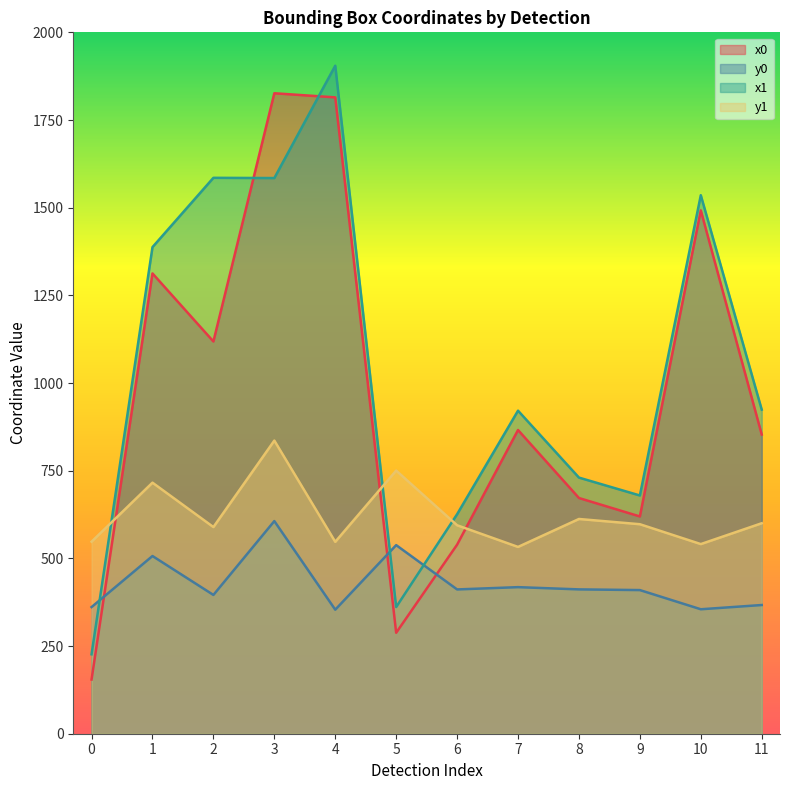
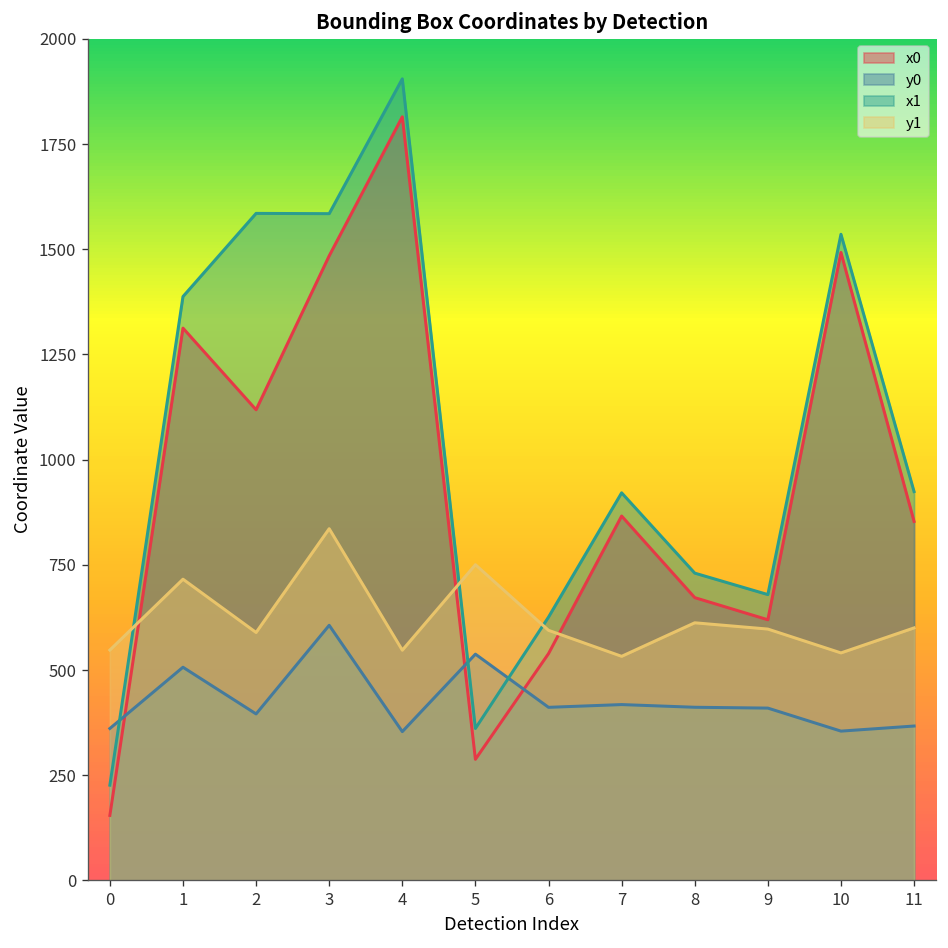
  {
    "x0": {
      "0": 150,
      "1": 1310,
      "2": 1120,
-     "3": 1830,
+     "3": 1480,
      "4": 1810,
      "5": 290,
      "6": 540,
      "7": 870,
      "8": 670,
      "9": 620,
      "10": 1490,
      "11": 850
    },
    "y1": {
      "0": 550,
      "1": 720,
      "2": 590,
      "3": 840,
      "4": 550,
      "5": 750,
      "6": 590,
      "7": 530,
      "8": 610,
      "9": 600,
      "10": 540,
      "11": 600
    }
  }
